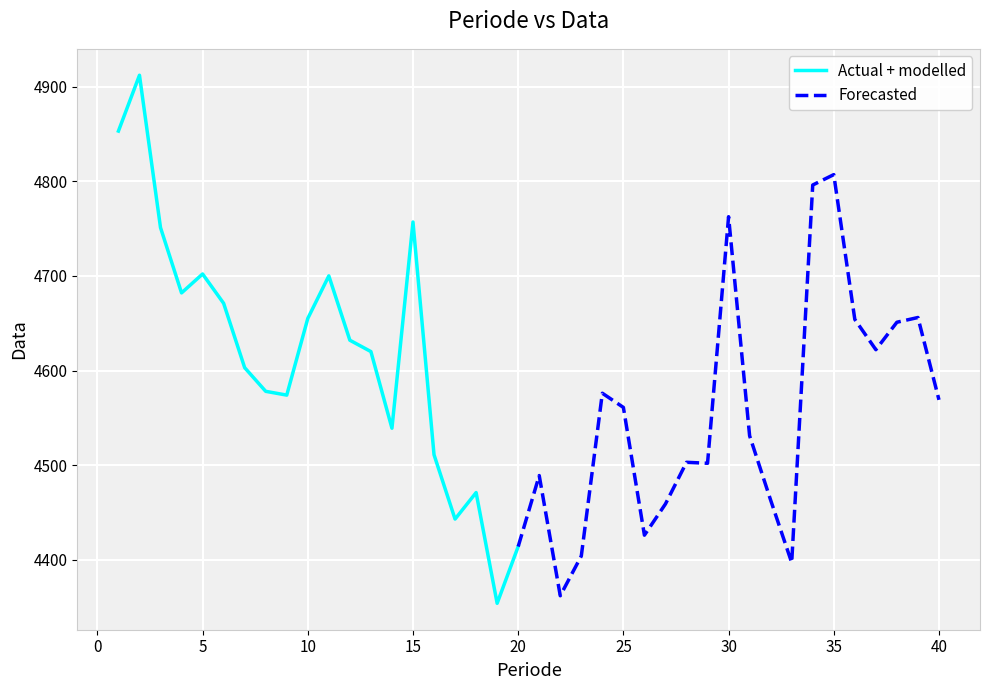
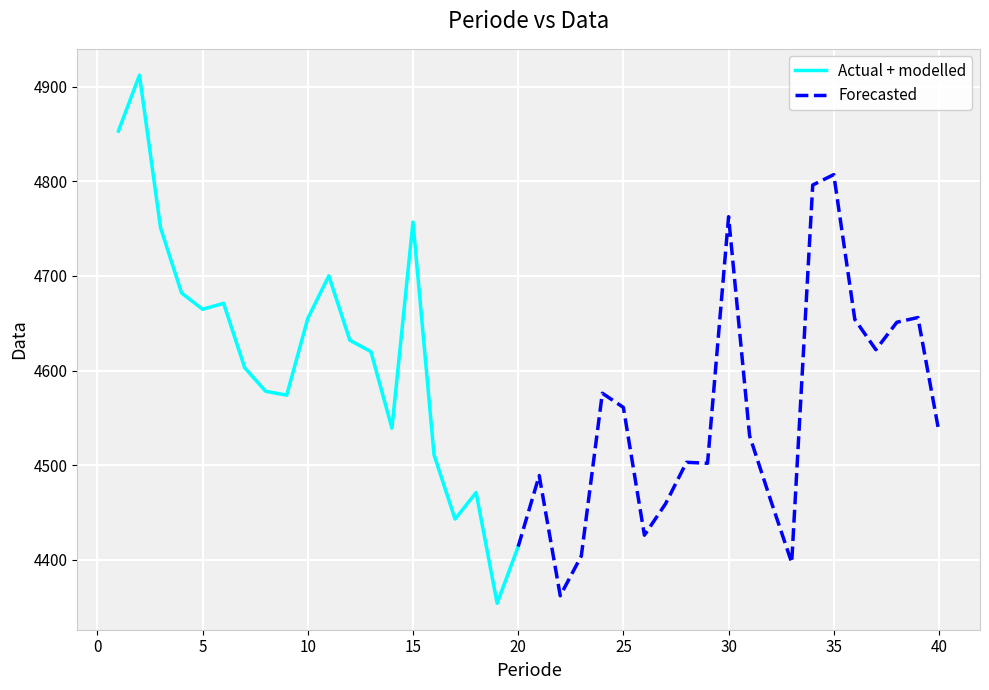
  {
    "Actual + modelled": {
-     "5": 4700,
+     "5": 4660,
      "10": 4660,
      "15": 4760
    },
    "Forecasted": {
      "25": 4560,
      "30": 4760,
      "35": 4810,
-     "40": 4570
+     "40": 4540
    }
  }
